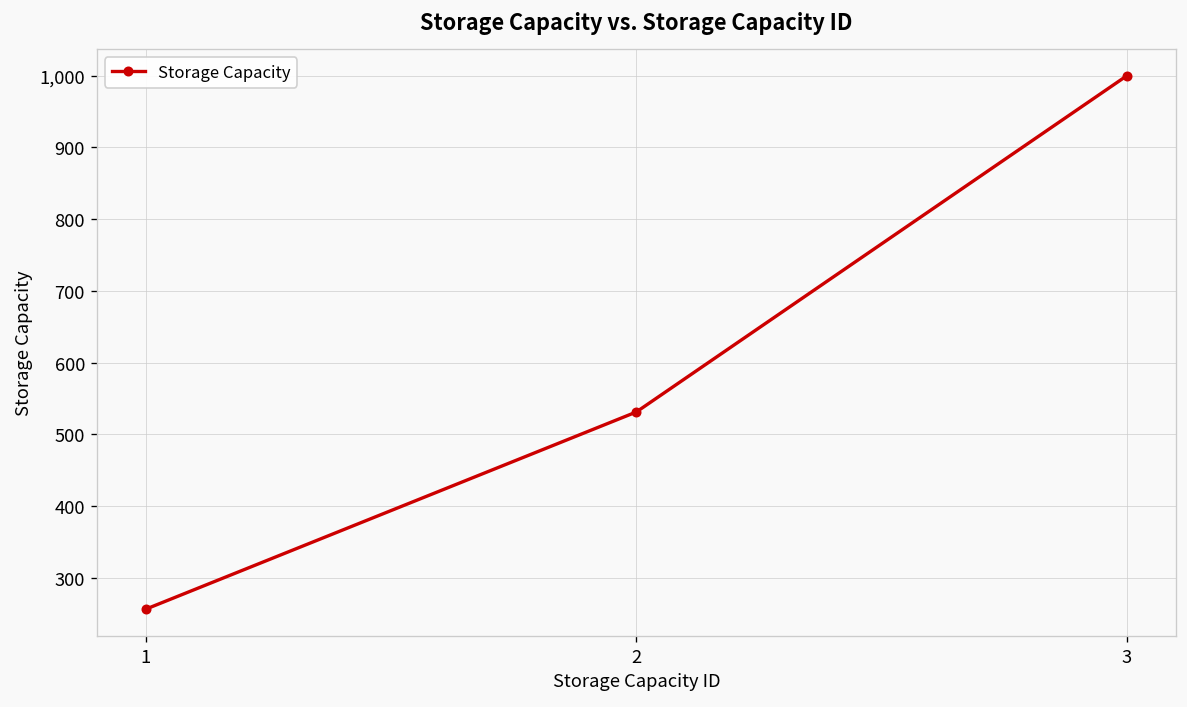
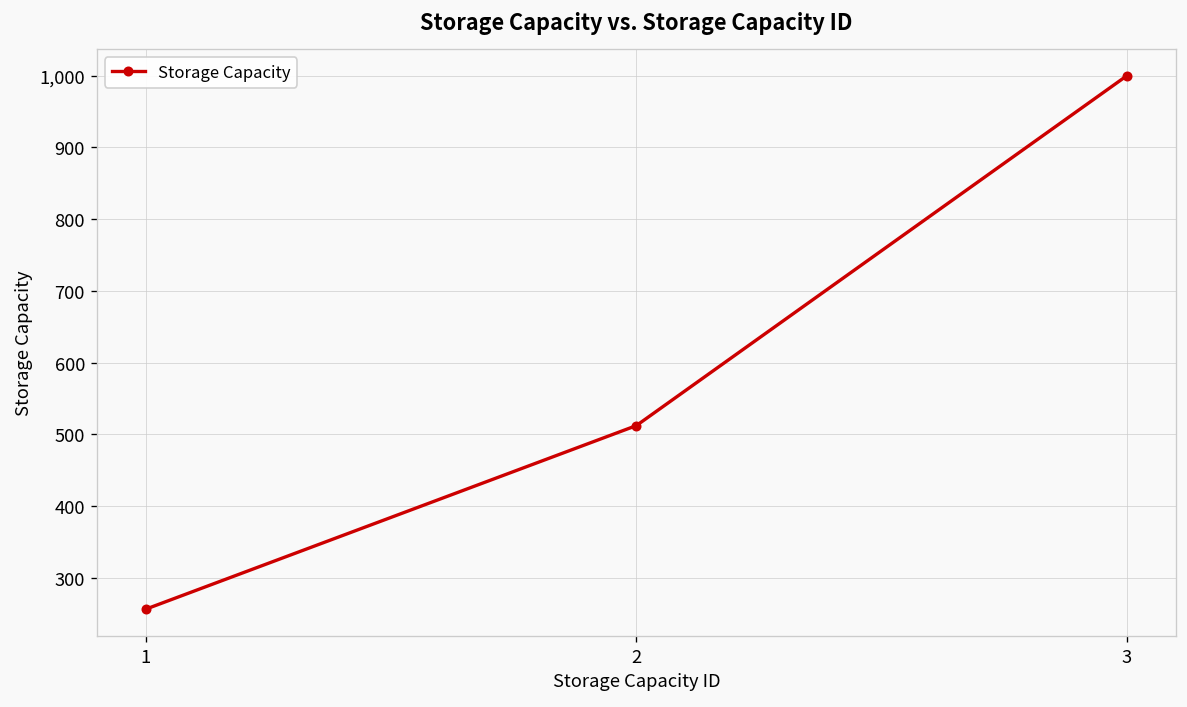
  {
    "1": "260",
-   "2": "530",
+   "2": "510",
    "3": "1,000"
  }
